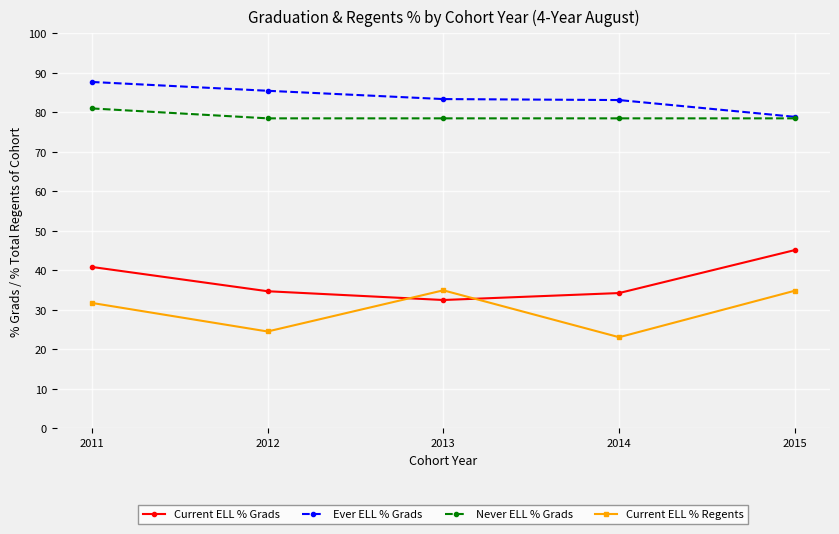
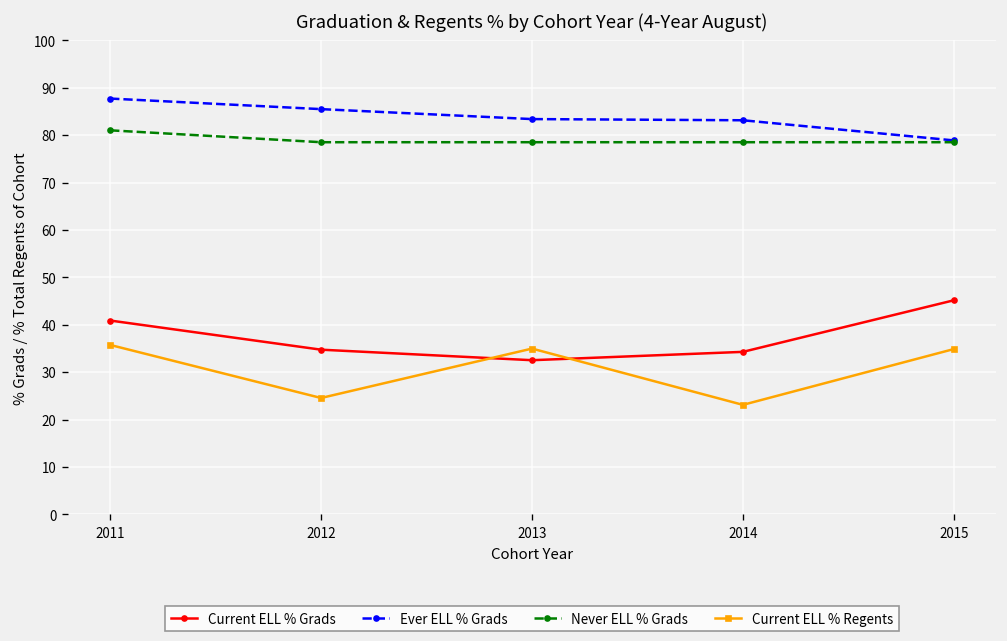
  {
    "Current ELL % Grads": {
      "2011": 41,
      "2012": 35,
      "2013": 33,
      "2014": 34,
      "2015": 45
    },
    "Ever ELL % Grads": {
      "2011": 88,
      "2012": 85,
      "2013": 83,
      "2014": 83
    },
    "Never ELL % Grads": {
      "2011": 81,
      "2012": 79,
      "2013": 79,
      "2014": 79
    },
    "Current ELL % Regents": {
-     "2011": 32,
+     "2011": 36,
      "2012": 25,
      "2013": 35,
      "2014": 23,
      "2015": 35
    }
  }
